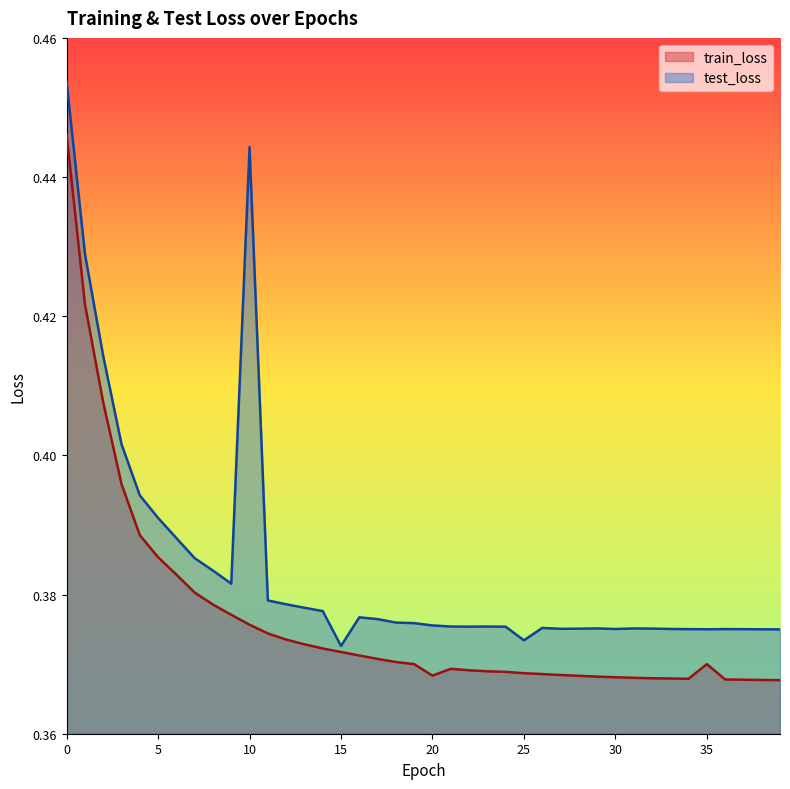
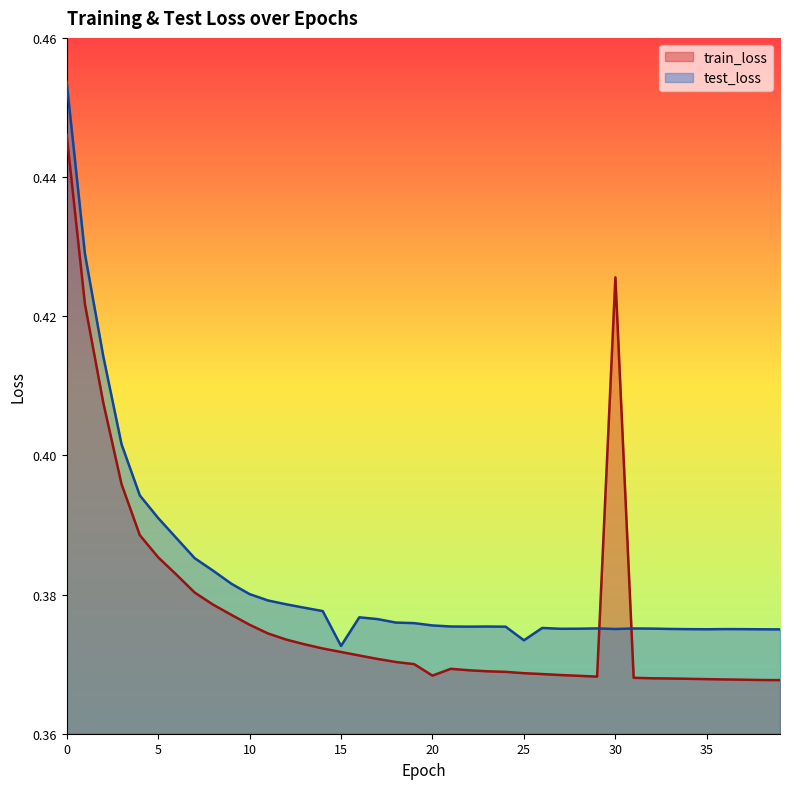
  {
    "train_loss": {
      "0": 0.446,
      "5": 0.385,
      "10": 0.376,
      "15": 0.372,
      "20": 0.368,
      "25": 0.369,
-     "30": 0.368,
-     "35": 0.370
+     "30": 0.426,
+     "35": 0.368
    },
    "test_loss": {
      "0": 0.454,
      "5": 0.391,
-     "10": 0.444,
+     "10": 0.380,
      "15": 0.373,
      "20": 0.376,
      "25": 0.373,
      "30": 0.375,
      "35": 0.375
    }
  }
